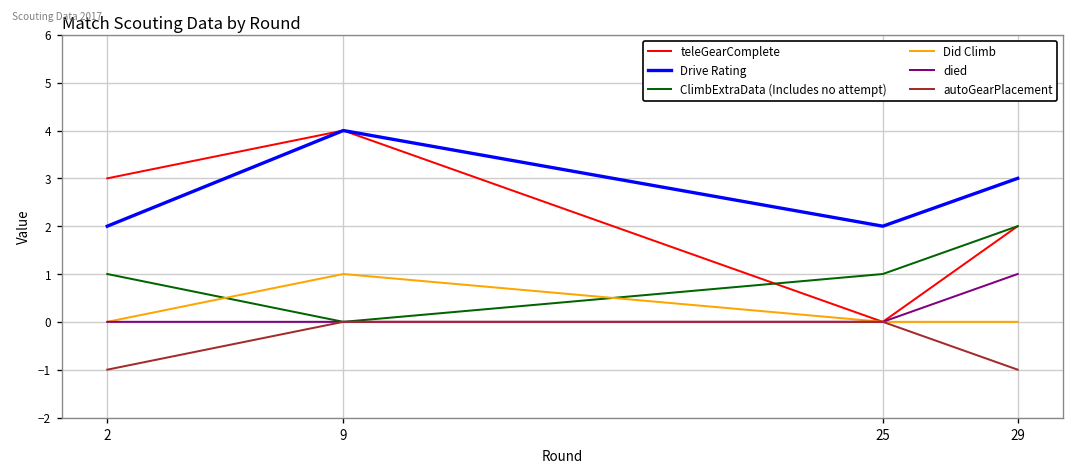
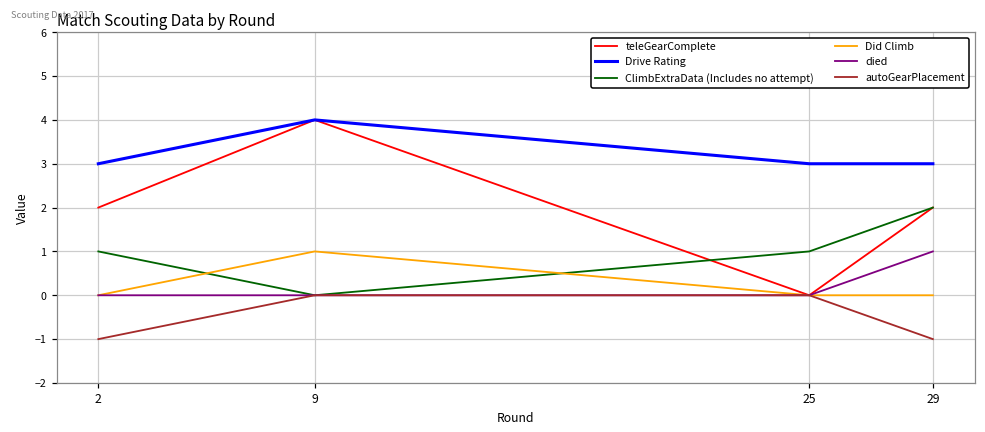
  {
    "teleGearComplete": {
-     "2": 3
+     "2": 2
    },
    "Drive Rating": {
-     "2": 2,
-     "25": 2,
+     "2": 3,
+     "25": 3,
      "29": 3
    },
    "ClimbExtraData (Includes no attempt)": {
      "2": 1,
      "25": 1
    },
    "Did Climb": {
      "9": 1,
      "29": 0
    },
    "died": {
      "29": 1
    },
    "autoGearPlacement": {
      "2": -1,
      "29": -1
    }
  }
